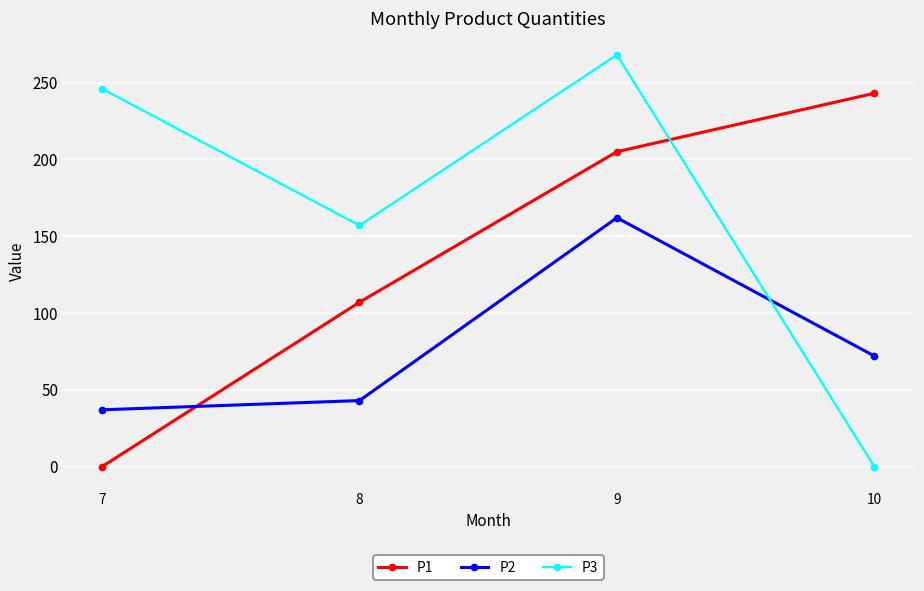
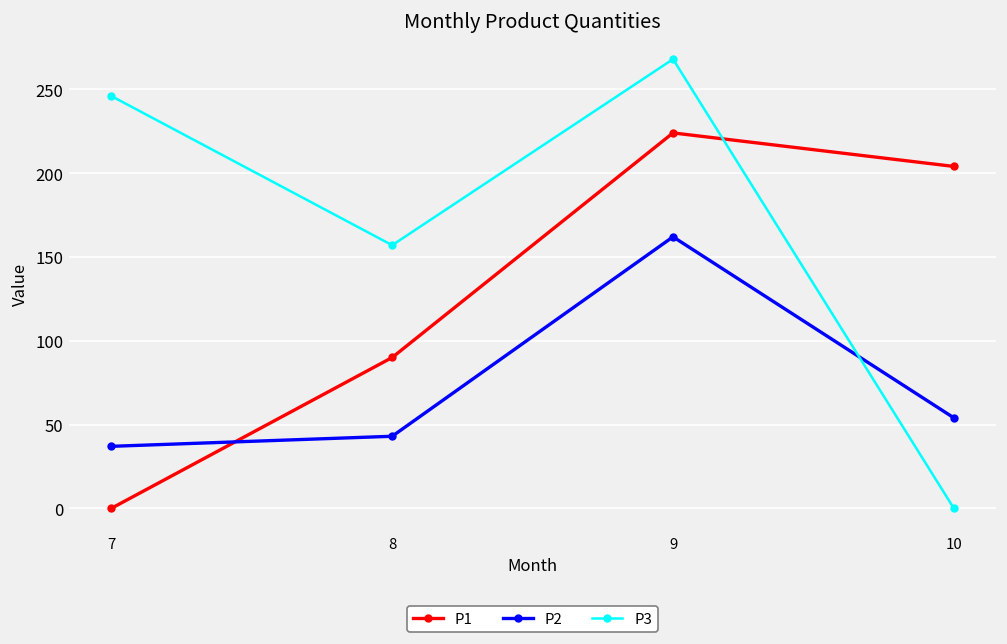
  {
    "P1": {
      "7": 0,
-     "8": 107,
-     "9": 205,
-     "10": 243
+     "8": 90,
+     "9": 224,
+     "10": 204
    },
    "P2": {
      "7": 37,
      "8": 43,
      "9": 162,
-     "10": 72
+     "10": 54
    },
    "P3": {
      "7": 246,
      "8": 157,
      "9": 268,
      "10": 0
    }
  }
